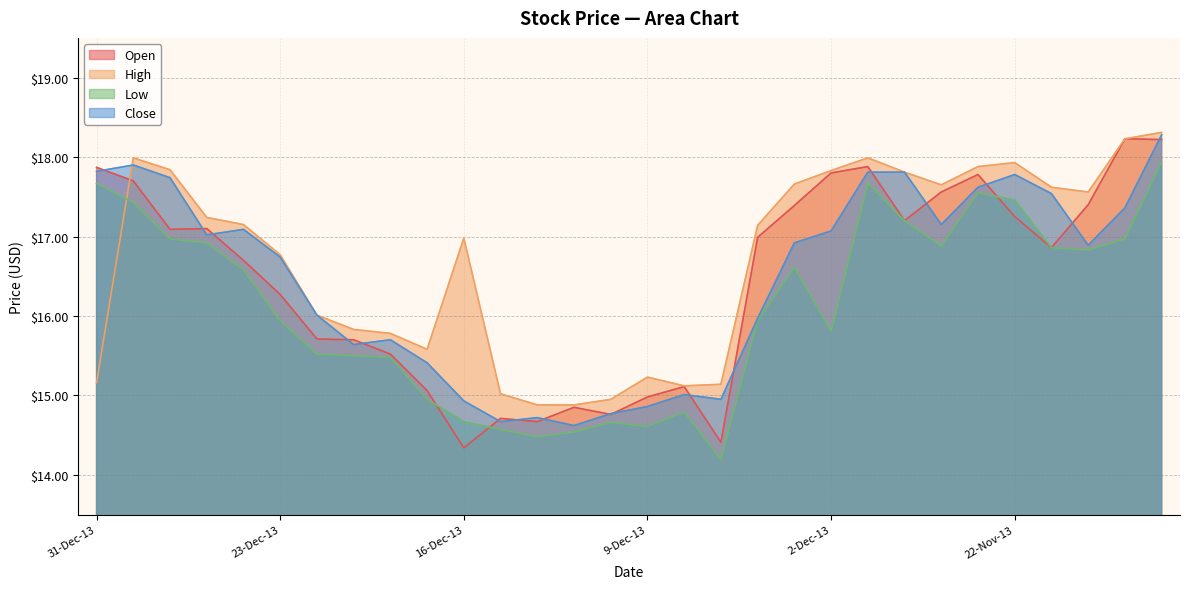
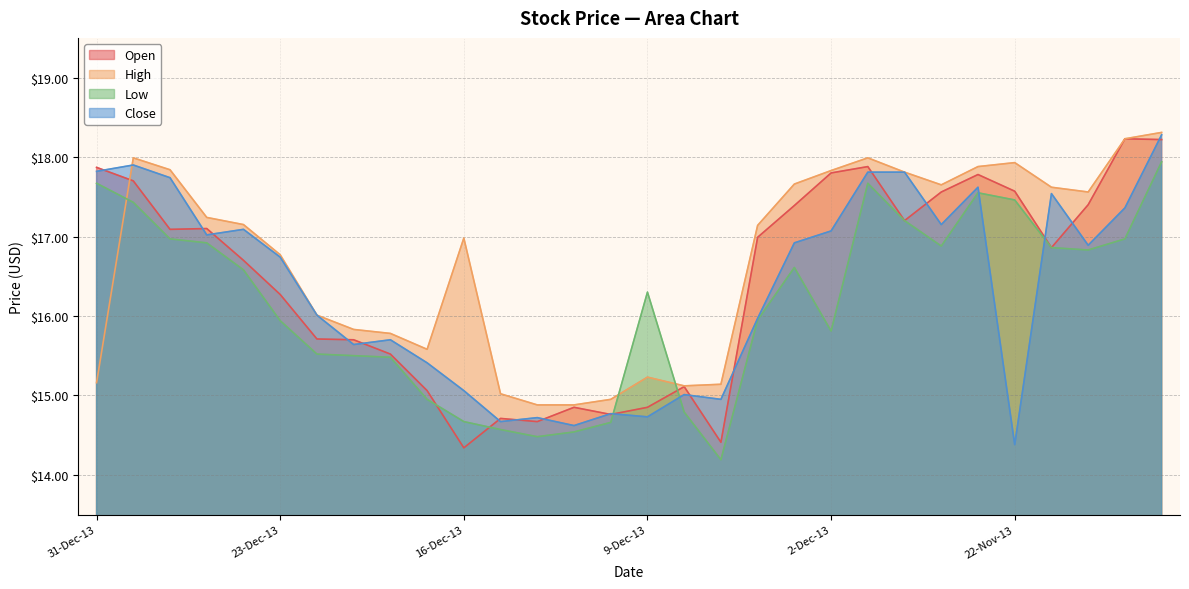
  {
    "Open": {
      "31-Dec-13": "$17.9",
      "23-Dec-13": "$16.3",
      "16-Dec-13": "$14.3",
-     "9-Dec-13": "$15.0",
-     "22-Nov-13": "$17.3"
+     "9-Dec-13": "$14.9",
+     "22-Nov-13": "$17.6"
    },
    "High": {
      "31-Dec-13": "$15.2",
      "16-Dec-13": "$17.0",
      "9-Dec-13": "$15.2",
      "22-Nov-13": "$17.9"
    },
    "Low": {
      "31-Dec-13": "$17.7",
      "23-Dec-13": "$15.9",
      "16-Dec-13": "$14.7",
-     "9-Dec-13": "$14.6",
+     "9-Dec-13": "$16.3",
      "2-Dec-13": "$15.8",
      "22-Nov-13": "$17.5"
    },
    "Close": {
      "31-Dec-13": "$17.8",
-     "16-Dec-13": "$14.9",
-     "9-Dec-13": "$14.9",
+     "16-Dec-13": "$15.1",
+     "9-Dec-13": "$14.7",
      "2-Dec-13": "$17.1",
-     "22-Nov-13": "$17.8"
+     "22-Nov-13": "$14.4"
    }
  }
